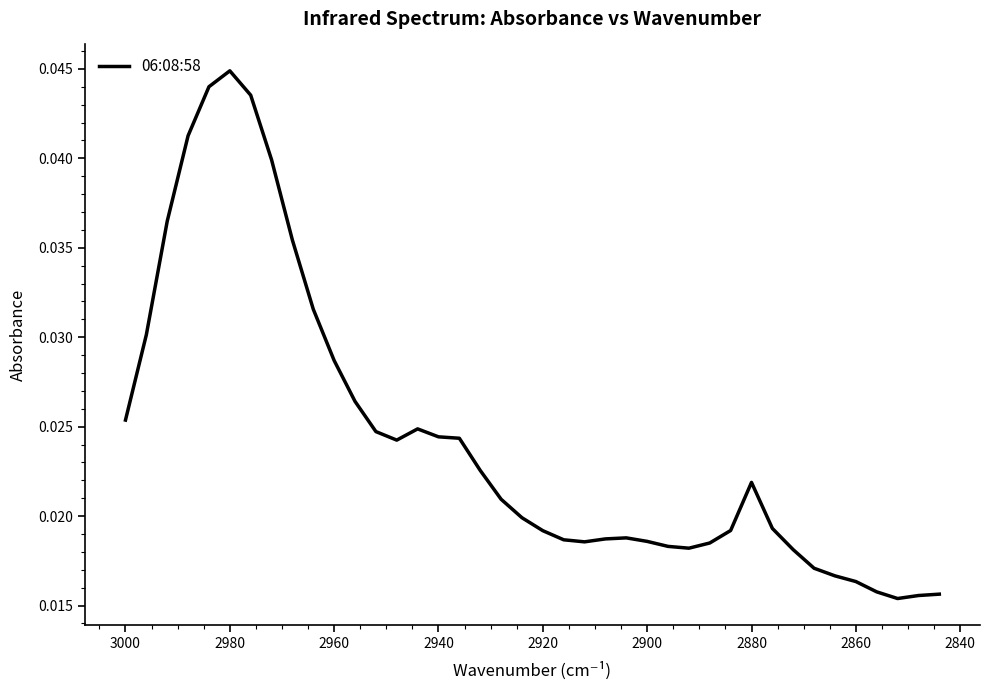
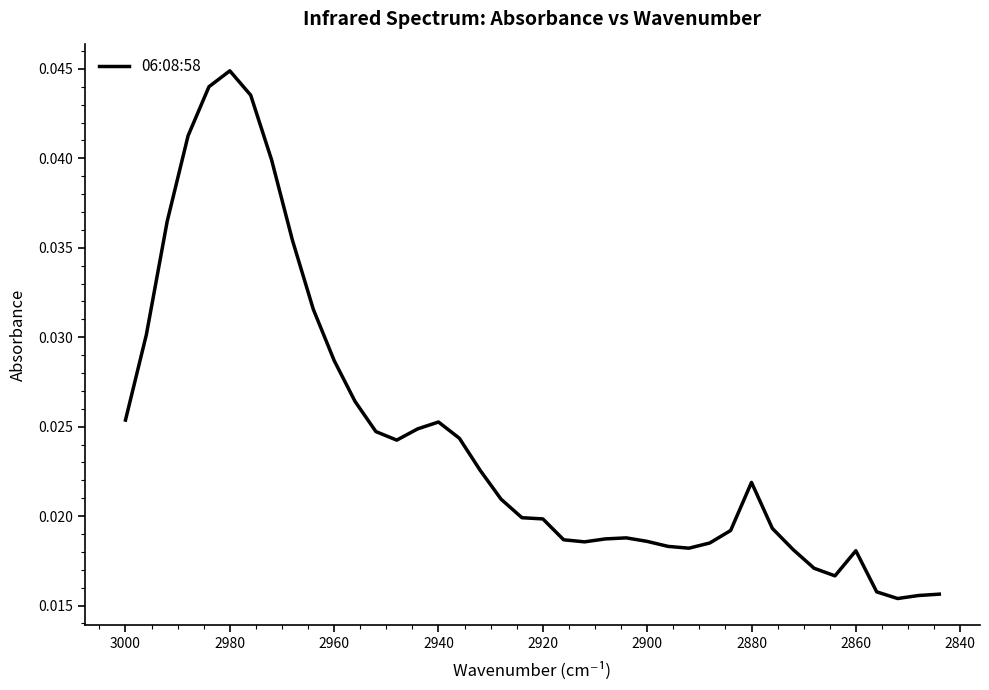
  {
    "3000": 0.0254,
    "2980": 0.0449,
    "2960": 0.0287,
-   "2940": 0.0244,
-   "2920": 0.0192,
+   "2940": 0.0253,
+   "2920": 0.0198,
    "2900": 0.0186,
    "2880": 0.0219,
-   "2860": 0.0163
+   "2860": 0.0181
  }
